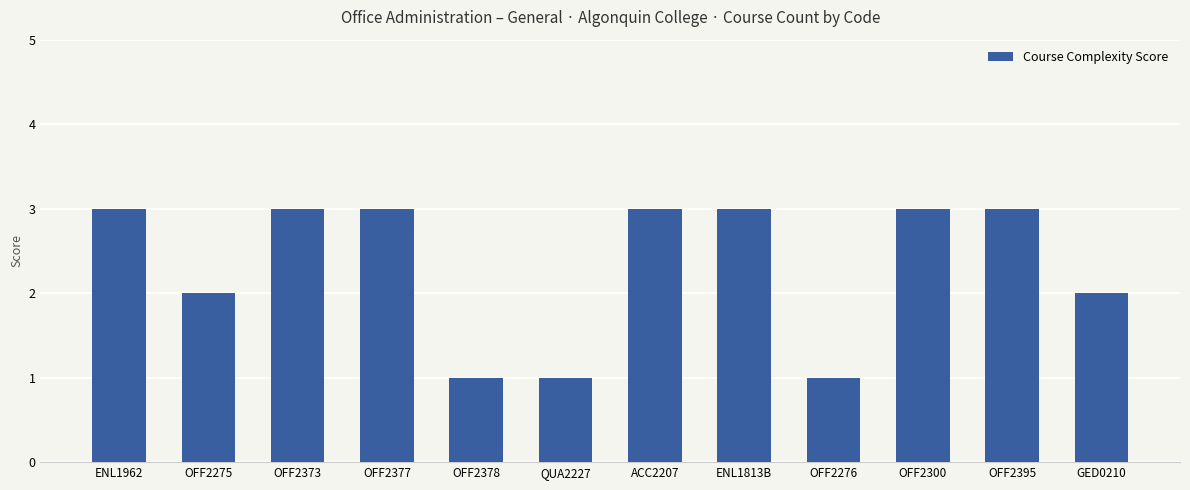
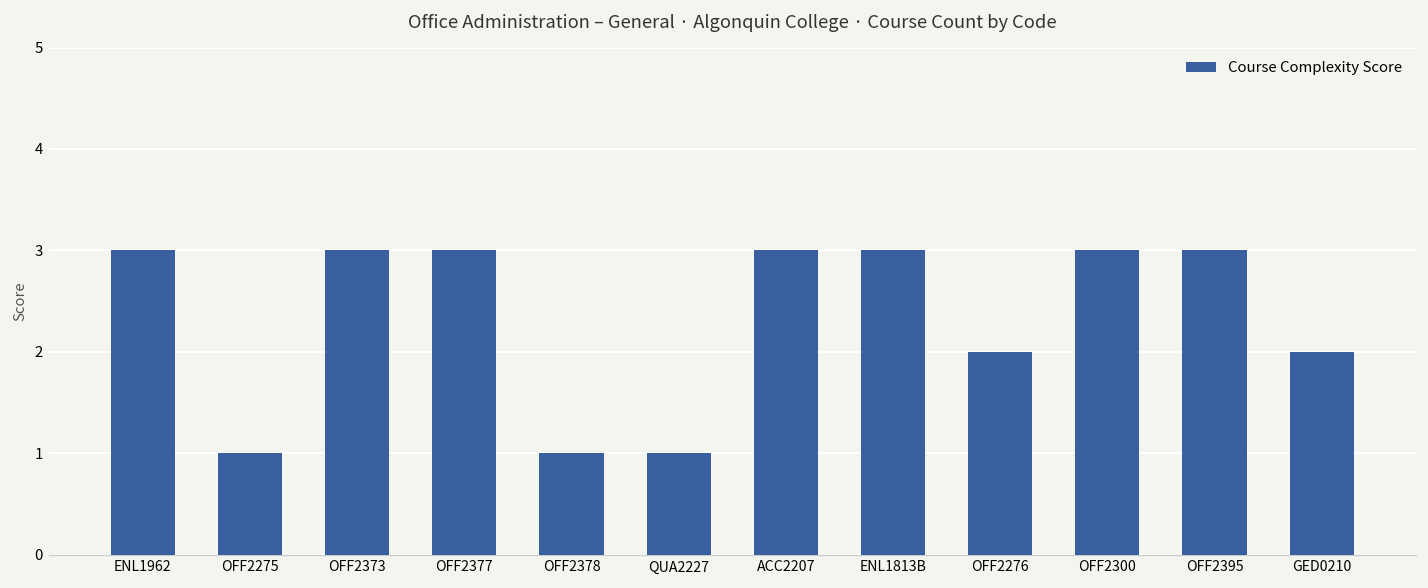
  {
    "ENL1962": 3,
-   "OFF2275": 2,
+   "OFF2275": 1,
    "OFF2373": 3,
    "OFF2377": 3,
    "OFF2378": 1,
    "QUA2227": 1,
    "ACC2207": 3,
    "ENL1813B": 3,
-   "OFF2276": 1,
+   "OFF2276": 2,
    "OFF2300": 3,
    "OFF2395": 3,
    "GED0210": 2
  }
